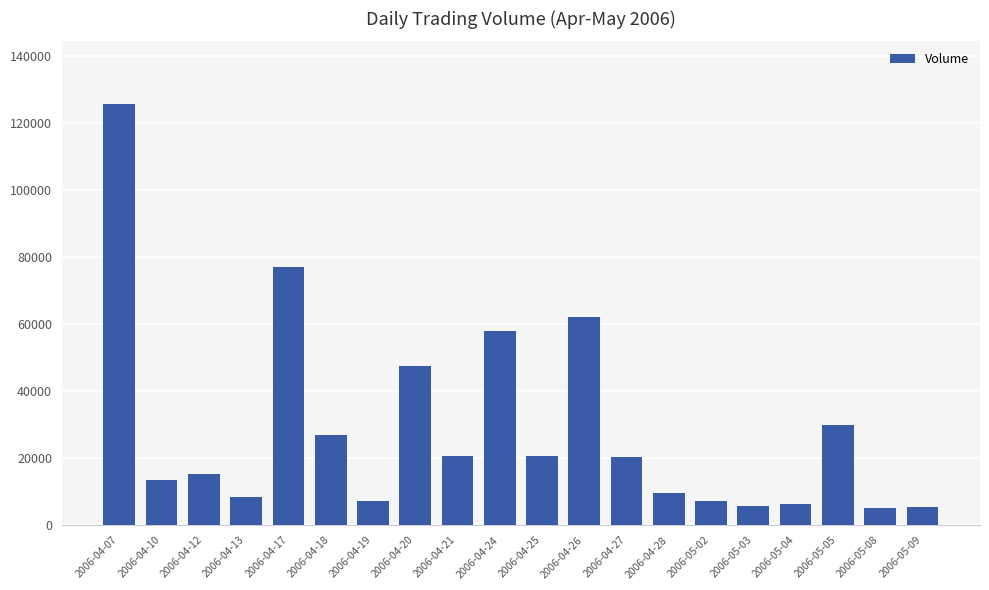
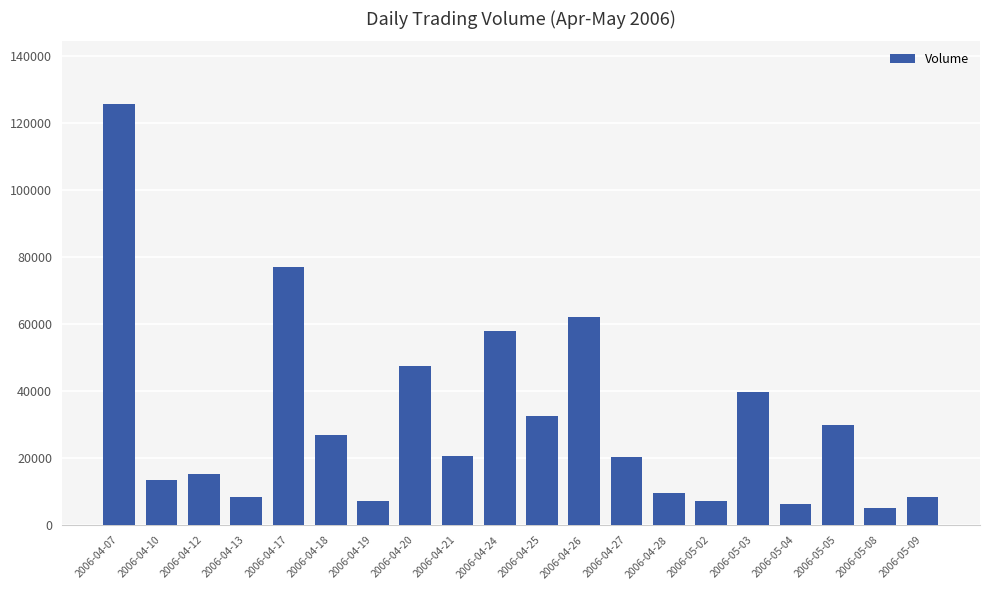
  {
    "2006-04-07": 126000,
    "2006-04-10": 13000,
    "2006-04-12": 15000,
    "2006-04-13": 8000,
    "2006-04-17": 77000,
    "2006-04-18": 27000,
    "2006-04-19": 7000,
    "2006-04-20": 48000,
    "2006-04-21": 21000,
    "2006-04-24": 58000,
-   "2006-04-25": 21000,
+   "2006-04-25": 33000,
    "2006-04-26": 62000,
    "2006-04-27": 20000,
    "2006-04-28": 10000,
    "2006-05-02": 7000,
-   "2006-05-03": 6000,
+   "2006-05-03": 40000,
    "2006-05-04": 6000,
    "2006-05-05": 30000,
    "2006-05-08": 5000,
-   "2006-05-09": 5000
+   "2006-05-09": 8000
  }
